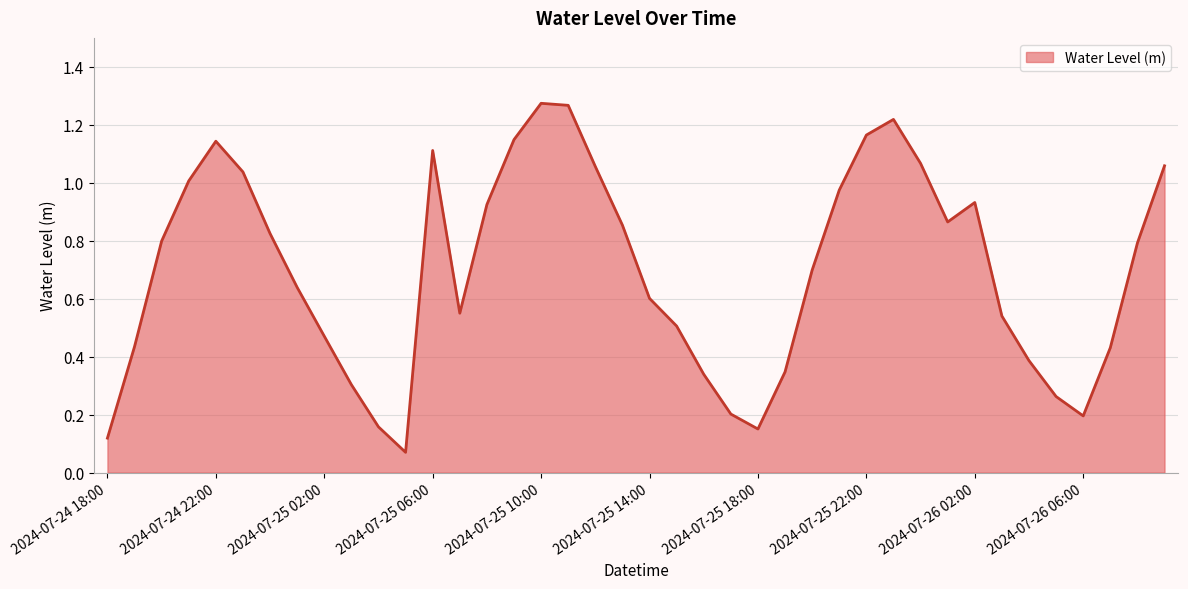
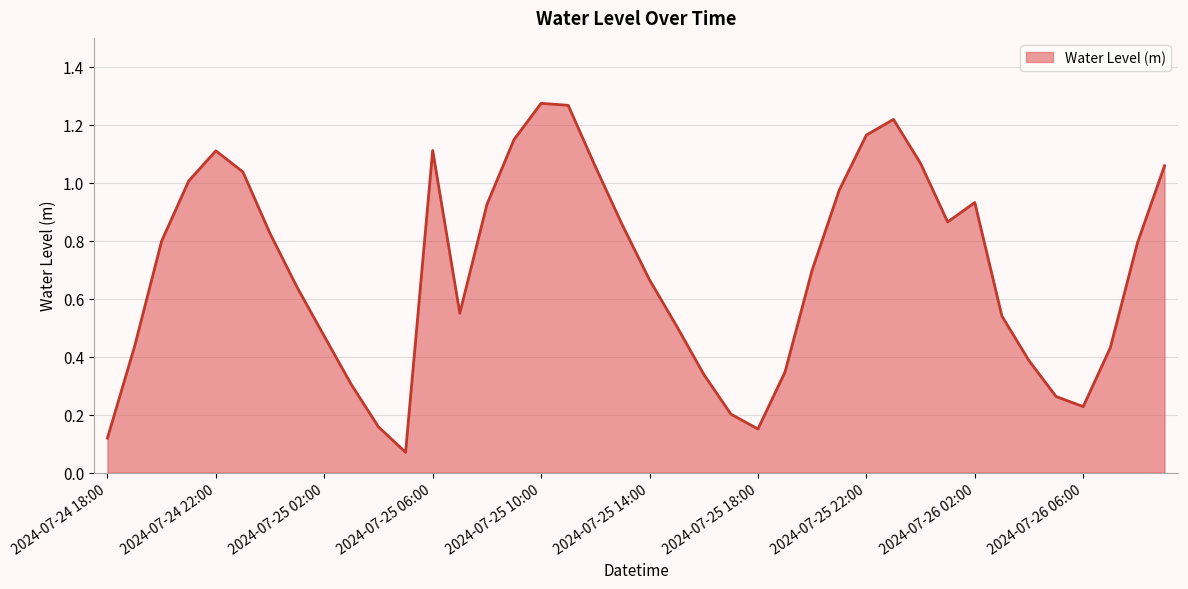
  {
    "2024-07-24 18:00": 0.12,
-   "2024-07-24 22:00": 1.14,
+   "2024-07-24 22:00": 1.11,
    "2024-07-25 02:00": 0.47,
    "2024-07-25 06:00": 1.11,
    "2024-07-25 10:00": 1.27,
-   "2024-07-25 14:00": 0.60,
+   "2024-07-25 14:00": 0.67,
    "2024-07-25 18:00": 0.15,
    "2024-07-25 22:00": 1.16,
    "2024-07-26 02:00": 0.93,
-   "2024-07-26 06:00": 0.20
+   "2024-07-26 06:00": 0.23
  }
